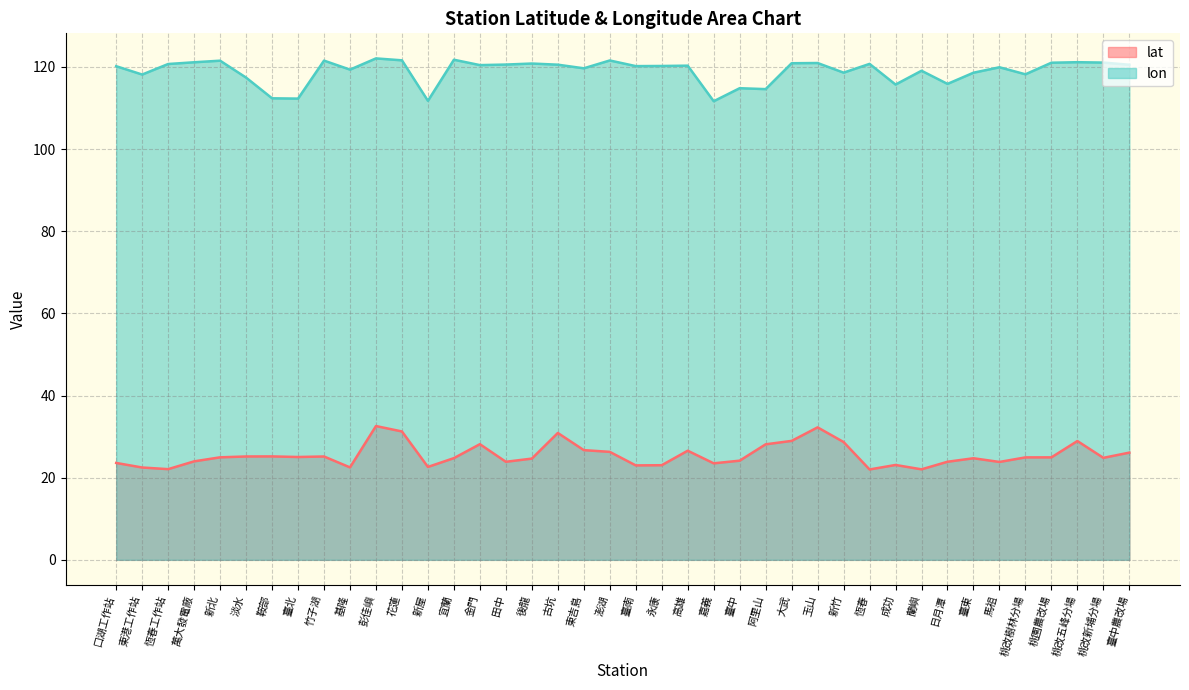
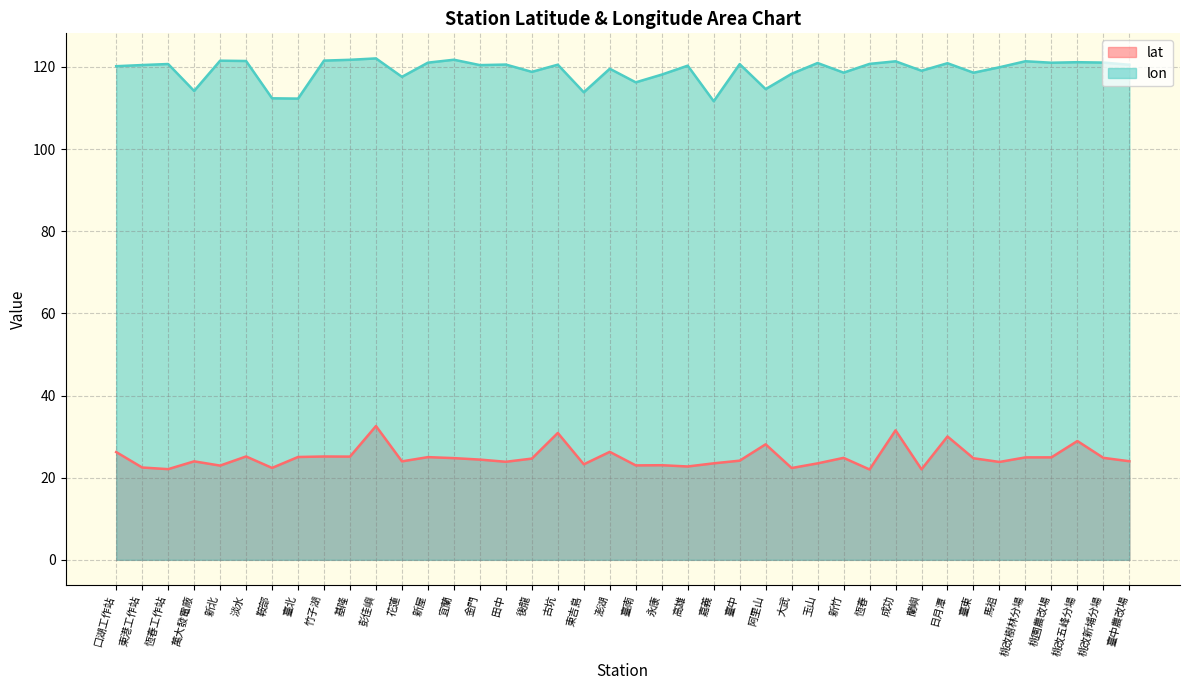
  {
    "lat": {
-     "口湖工作站": 24,
+     "口湖工作站": 26,
      "東港工作站": 22,
      "恆春工作站": 22,
      "萬大發電廠": 24,
-     "新北": 25,
+     "新北": 23,
      "淡水": 25,
-     "鞍部": 25,
+     "鞍部": 22,
      "臺北": 25,
      "竹子湖": 25,
-     "基隆": 23,
+     "基隆": 25,
      "彭佳嶼": 33,
-     "花蓮": 31,
-     "新屋": 23,
+     "花蓮": 24,
+     "新屋": 25,
      "宜蘭": 25,
-     "金門": 28,
+     "金門": 24,
      "田中": 24,
      "後龍": 25,
      "古坑": 31,
-     "東吉島": 27,
+     "東吉島": 23,
      "澎湖": 26,
      "臺南": 23,
      "永康": 23,
-     "高雄": 27,
+     "高雄": 23,
      "嘉義": 23,
      "臺中": 24,
      "阿里山": 28,
-     "大武": 29,
-     "玉山": 32,
-     "新竹": 29,
+     "大武": 22,
+     "玉山": 23,
+     "新竹": 25,
      "恆春": 22,
-     "成功": 23,
+     "成功": 32,
      "蘭嶼": 22,
-     "日月潭": 24,
+     "日月潭": 30,
      "臺東": 25,
      "馬祖": 24,
      "桃改樹林分場": 25,
      "桃園農改場": 25,
      "桃改五峰分場": 29,
      "桃改新埔分場": 25,
-     "臺中農改場": 26
+     "臺中農改場": 24
    },
    "lon": {
      "口湖工作站": 120,
-     "東港工作站": 118,
+     "東港工作站": 120,
      "恆春工作站": 121,
-     "萬大發電廠": 121,
+     "萬大發電廠": 114,
      "新北": 122,
-     "淡水": 117,
+     "淡水": 121,
      "鞍部": 112,
      "臺北": 112,
      "竹子湖": 122,
-     "基隆": 119,
+     "基隆": 122,
      "彭佳嶼": 122,
-     "花蓮": 122,
-     "新屋": 112,
+     "花蓮": 118,
+     "新屋": 121,
      "宜蘭": 122,
      "金門": 120,
      "田中": 121,
-     "後龍": 121,
+     "後龍": 119,
      "古坑": 121,
-     "東吉島": 120,
-     "澎湖": 122,
-     "臺南": 120,
-     "永康": 120,
+     "東吉島": 114,
+     "澎湖": 120,
+     "臺南": 116,
+     "永康": 118,
      "高雄": 120,
      "嘉義": 112,
-     "臺中": 115,
+     "臺中": 121,
      "阿里山": 115,
-     "大武": 121,
+     "大武": 118,
      "玉山": 121,
      "新竹": 119,
      "恆春": 121,
-     "成功": 116,
+     "成功": 121,
      "蘭嶼": 119,
-     "日月潭": 116,
+     "日月潭": 121,
      "臺東": 119,
      "馬祖": 120,
-     "桃改樹林分場": 118,
+     "桃改樹林分場": 121,
      "桃園農改場": 121,
      "桃改五峰分場": 121
    }
  }
